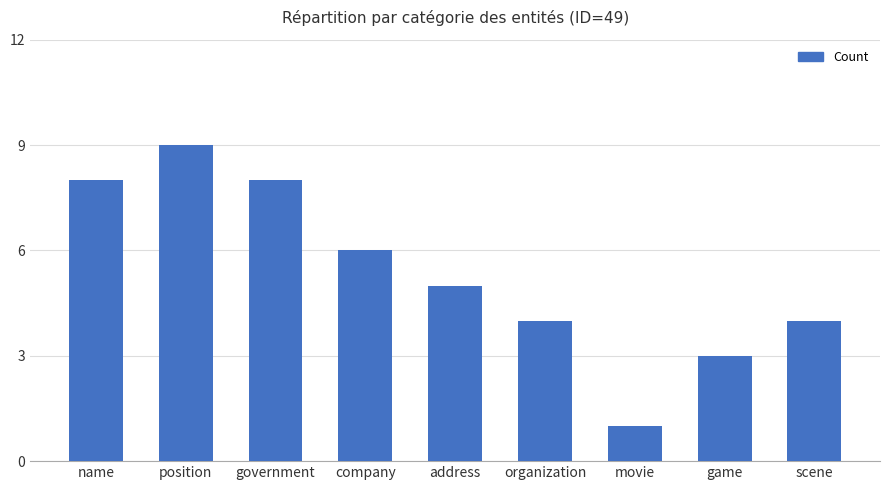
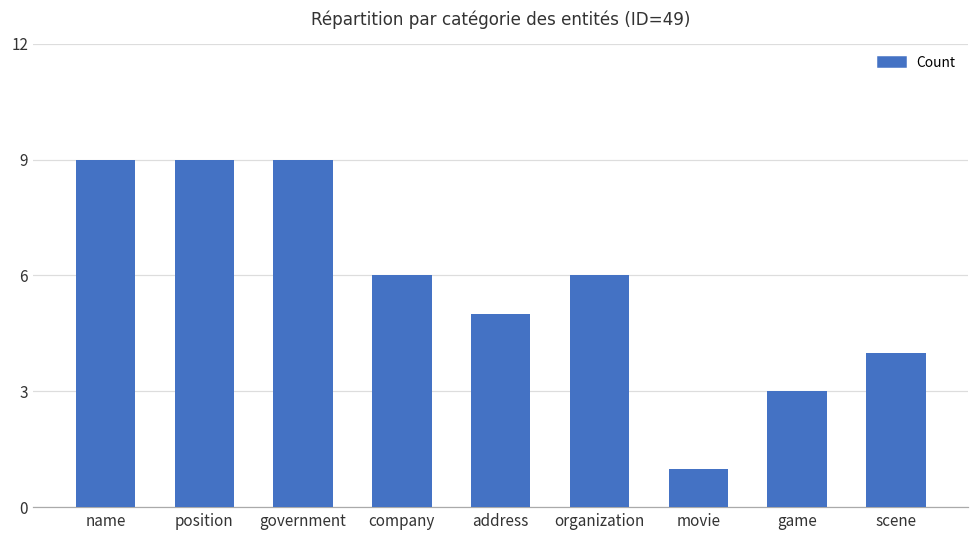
  {
-   "name": 8,
+   "name": 9,
    "position": 9,
-   "government": 8,
+   "government": 9,
    "company": 6,
    "address": 5,
-   "organization": 4,
+   "organization": 6,
    "movie": 1,
    "game": 3,
    "scene": 4
  }
